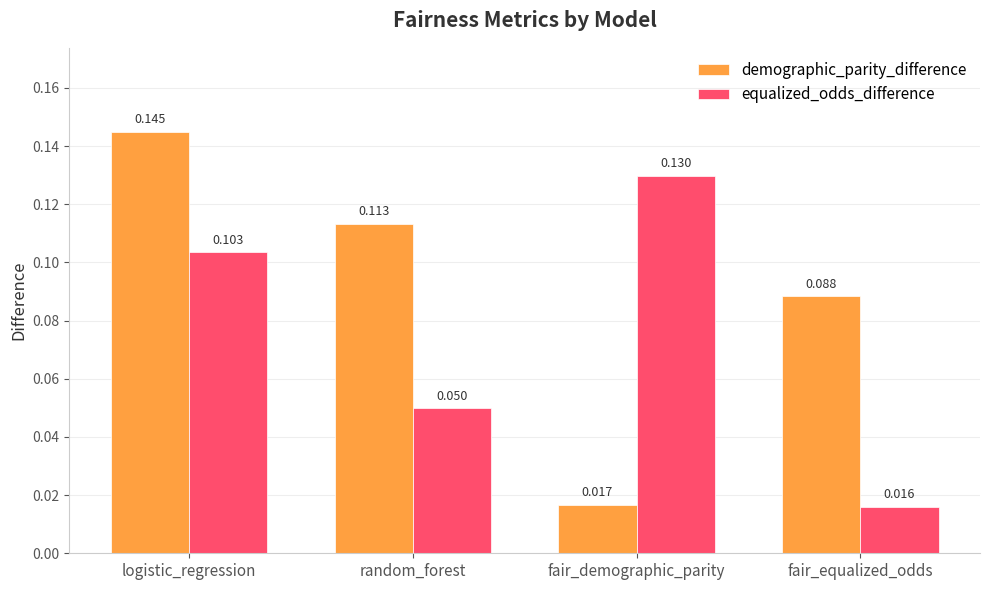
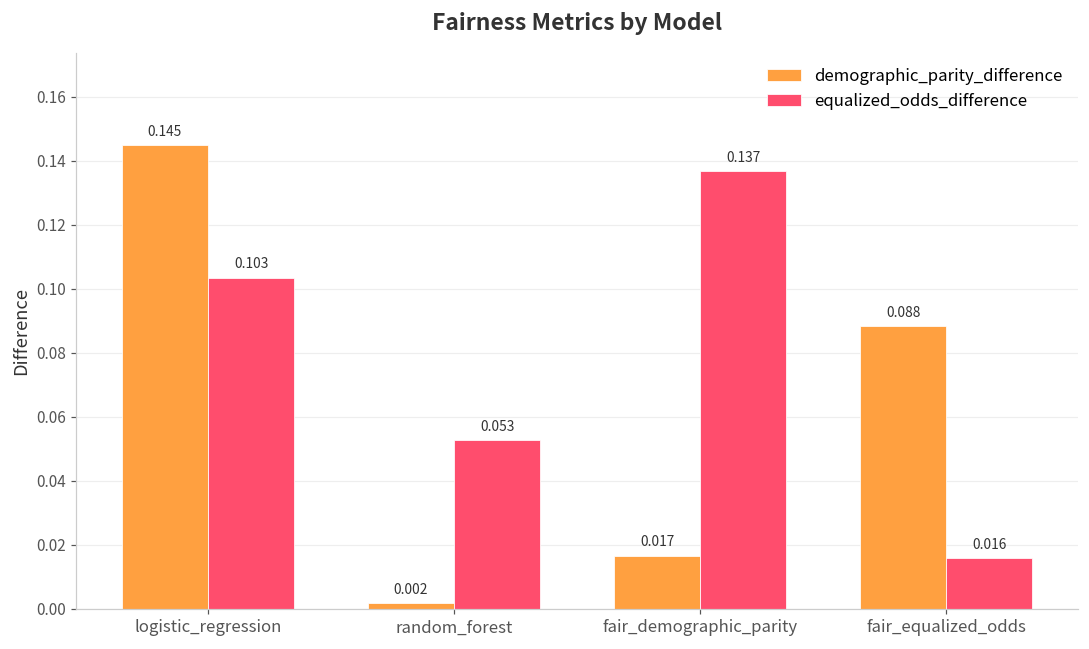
  {
    "demographic_parity_difference": {
      "logistic_regression": 0.145,
-     "random_forest": 0.113,
+     "random_forest": 0.002,
      "fair_demographic_parity": 0.017,
      "fair_equalized_odds": 0.088
    },
    "equalized_odds_difference": {
      "logistic_regression": 0.103,
-     "random_forest": 0.050,
-     "fair_demographic_parity": 0.130,
+     "random_forest": 0.053,
+     "fair_demographic_parity": 0.137,
      "fair_equalized_odds": 0.016
    }
  }
